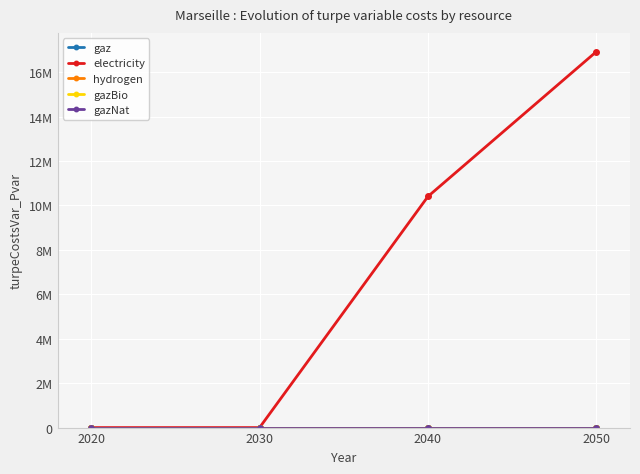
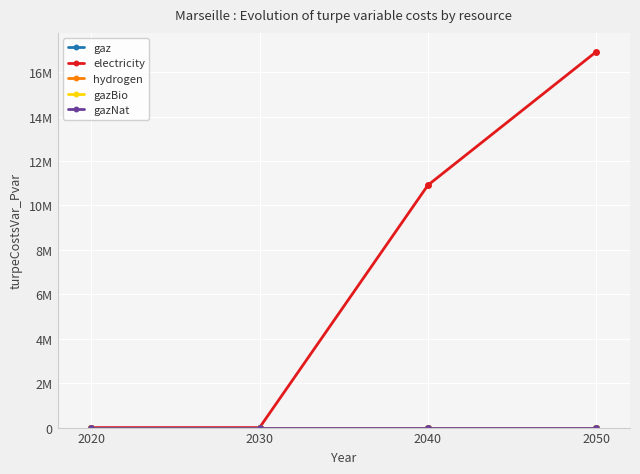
  {
    "gazNat": {
      "2040": 0,
      "2050": 0
    },
    "electricity": {
-     "2040": 10400000,
+     "2040": 10900000,
      "2050": 16900000
    }
  }
